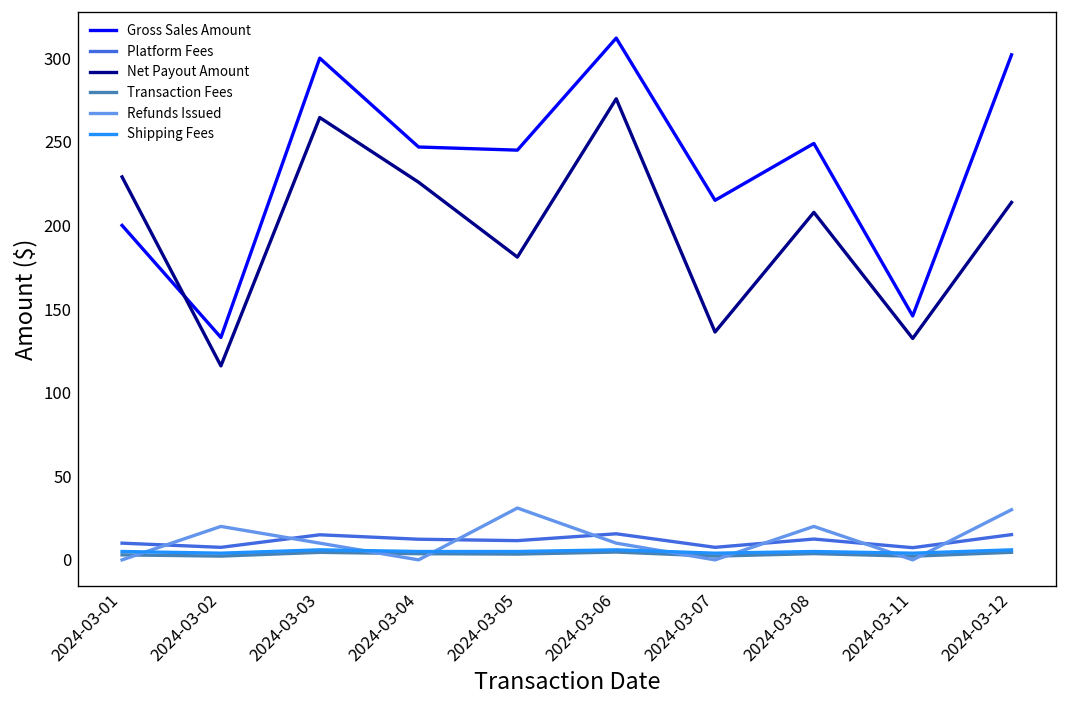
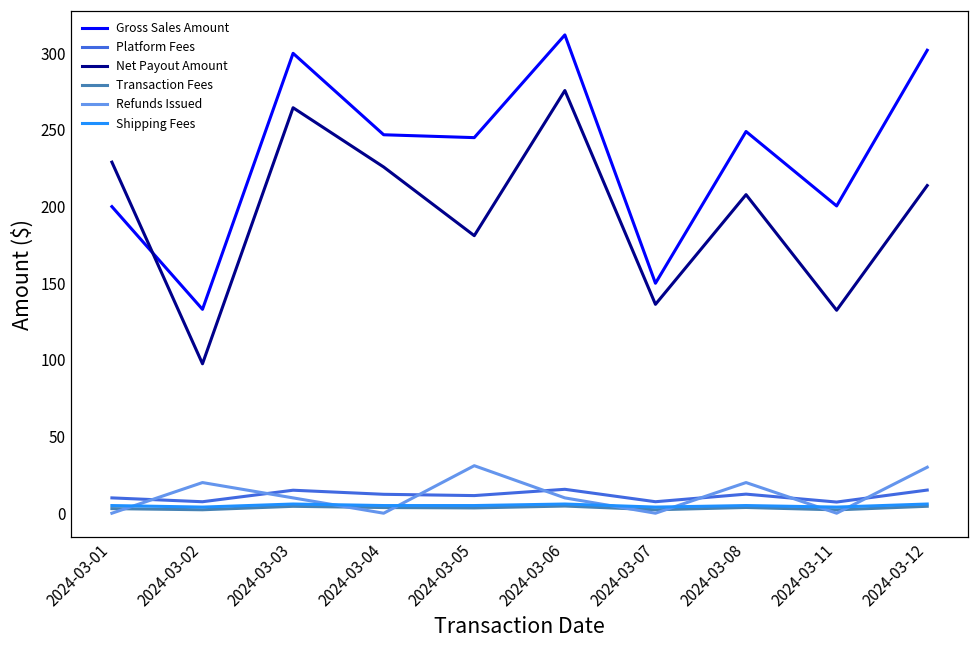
  {
    "Gross Sales Amount": {
      "2024-03-01": 200,
      "2024-03-02": 133,
      "2024-03-03": 300,
      "2024-03-04": 247,
      "2024-03-05": 245,
      "2024-03-06": 312,
-     "2024-03-07": 215,
+     "2024-03-07": 150,
      "2024-03-08": 249,
-     "2024-03-11": 146,
+     "2024-03-11": 200,
      "2024-03-12": 302
    },
    "Net Payout Amount": {
      "2024-03-01": 229,
-     "2024-03-02": 116,
+     "2024-03-02": 97,
      "2024-03-03": 265,
      "2024-03-04": 226,
      "2024-03-05": 181,
      "2024-03-06": 276,
      "2024-03-07": 136,
      "2024-03-08": 208,
      "2024-03-11": 132,
      "2024-03-12": 214
    },
    "Shipping Fees": {
      "2024-03-01": 5
    }
  }
